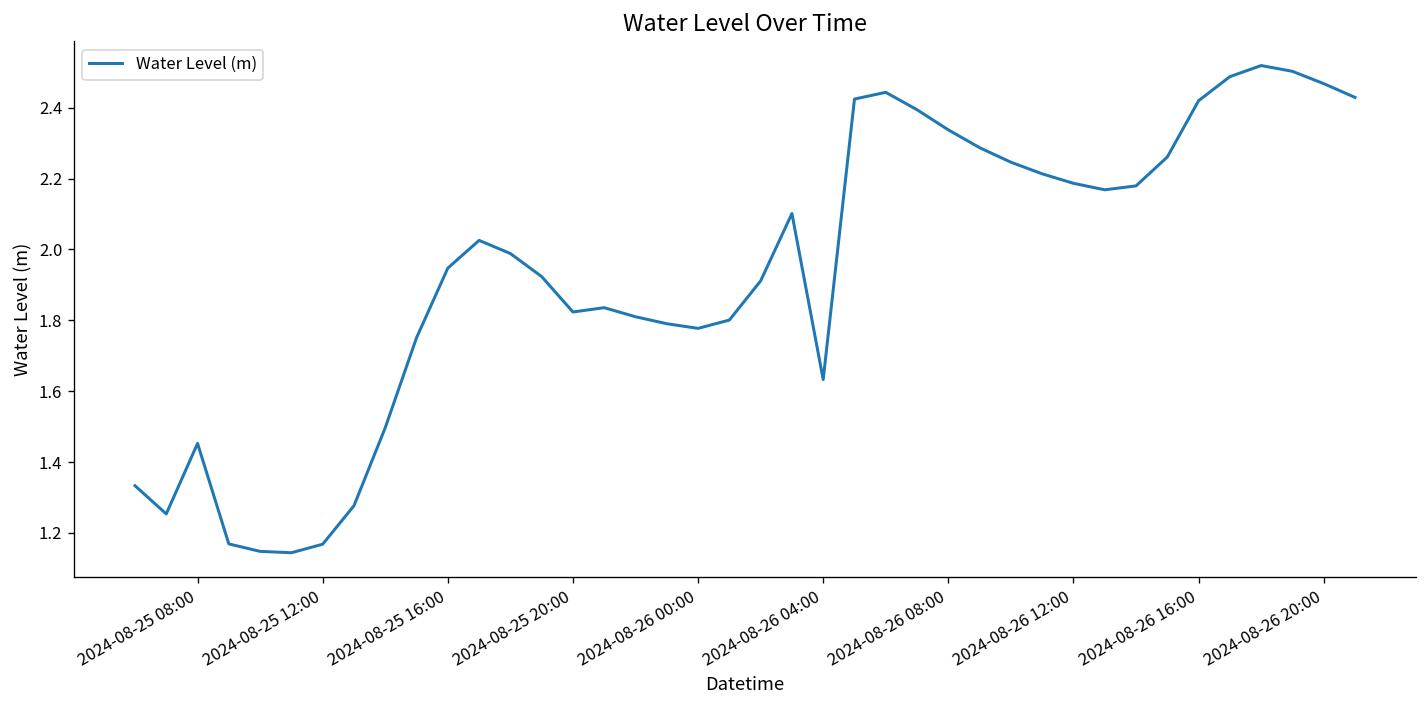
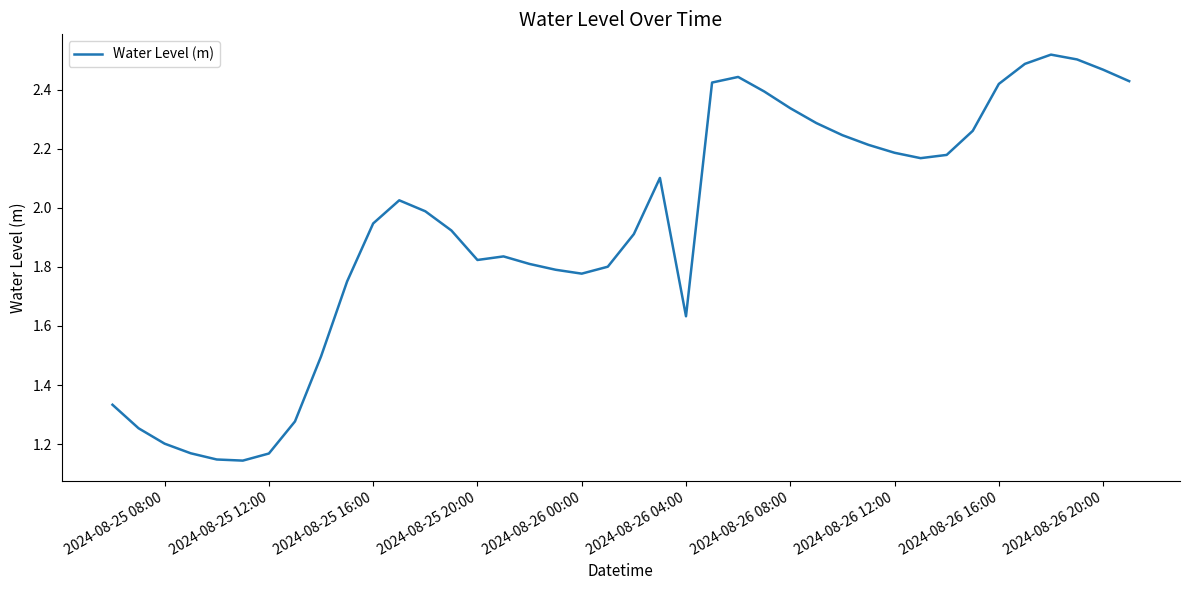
  {
-   "2024-08-25 08:00": 1.45,
+   "2024-08-25 08:00": 1.20,
    "2024-08-25 12:00": 1.17,
    "2024-08-25 16:00": 1.95,
    "2024-08-25 20:00": 1.82,
    "2024-08-26 00:00": 1.78,
    "2024-08-26 04:00": 1.63,
    "2024-08-26 08:00": 2.34,
    "2024-08-26 12:00": 2.19,
    "2024-08-26 16:00": 2.42,
    "2024-08-26 20:00": 2.47
  }
